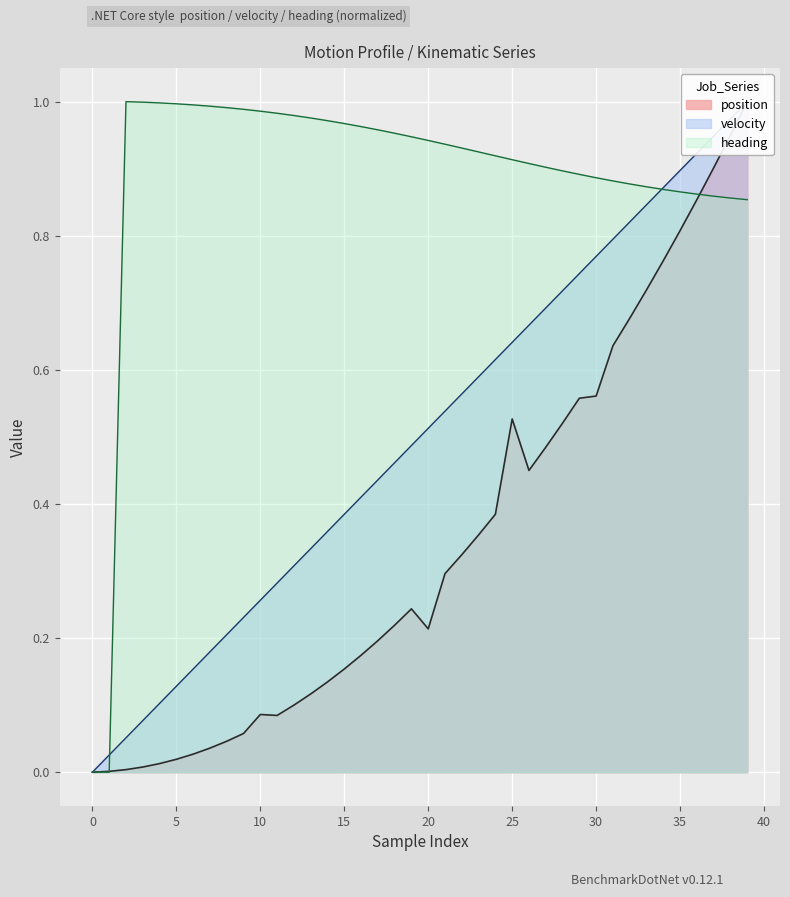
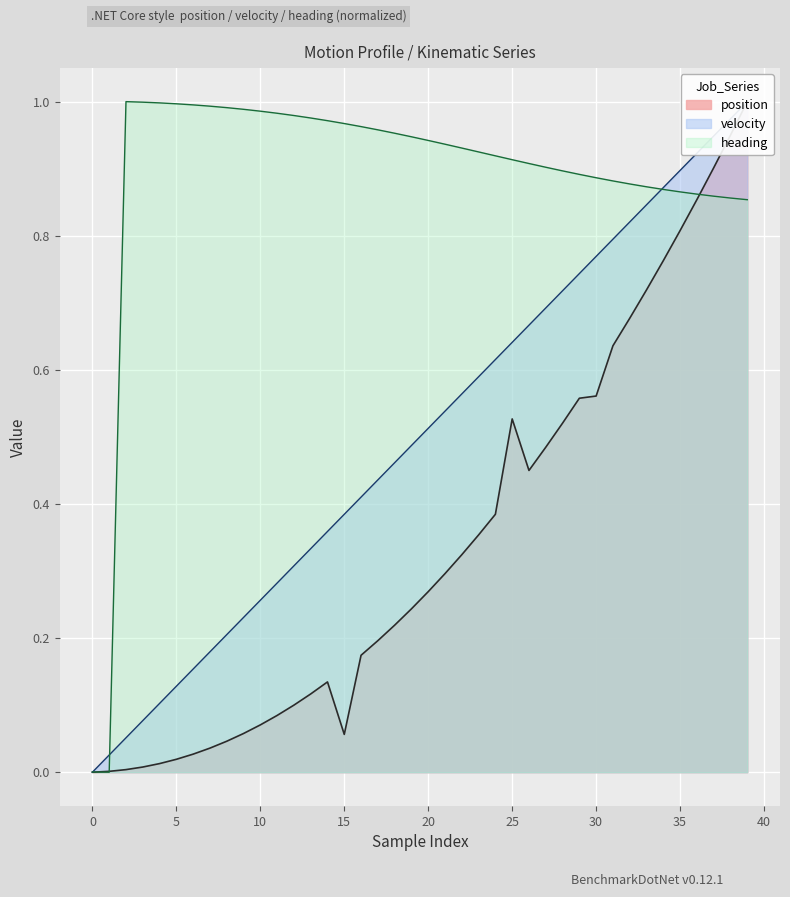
  {
    "position": {
      "5": 0.02,
-     "10": 0.09,
-     "15": 0.15,
-     "20": 0.21,
+     "10": 0.07,
+     "15": 0.06,
+     "20": 0.27,
      "25": 0.53,
      "30": 0.56,
      "35": 0.81
    }
  }
